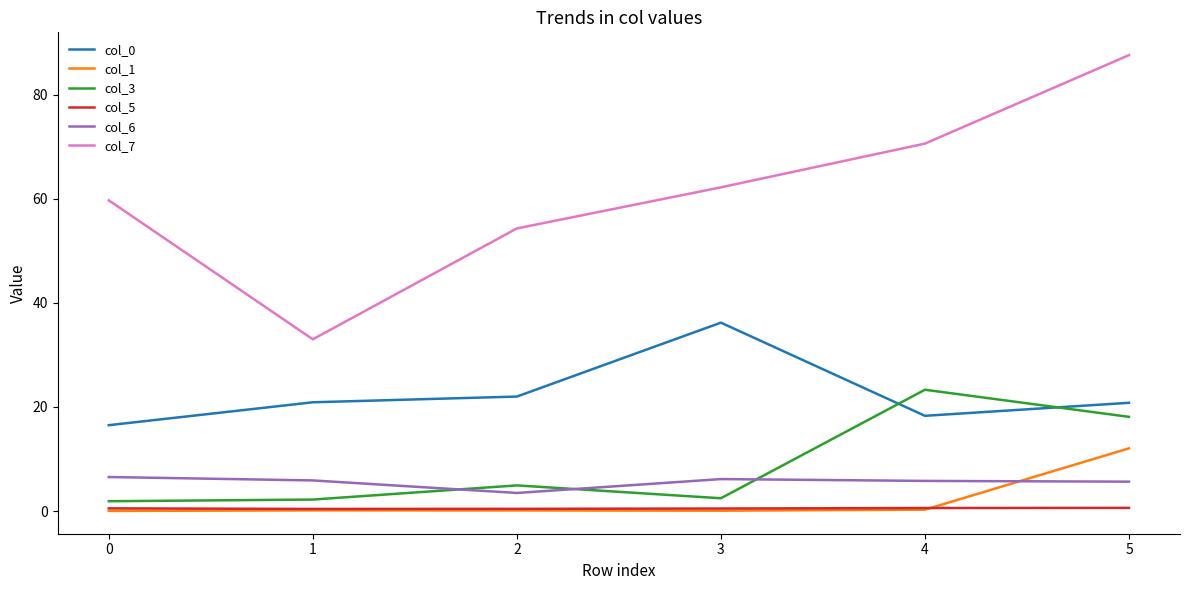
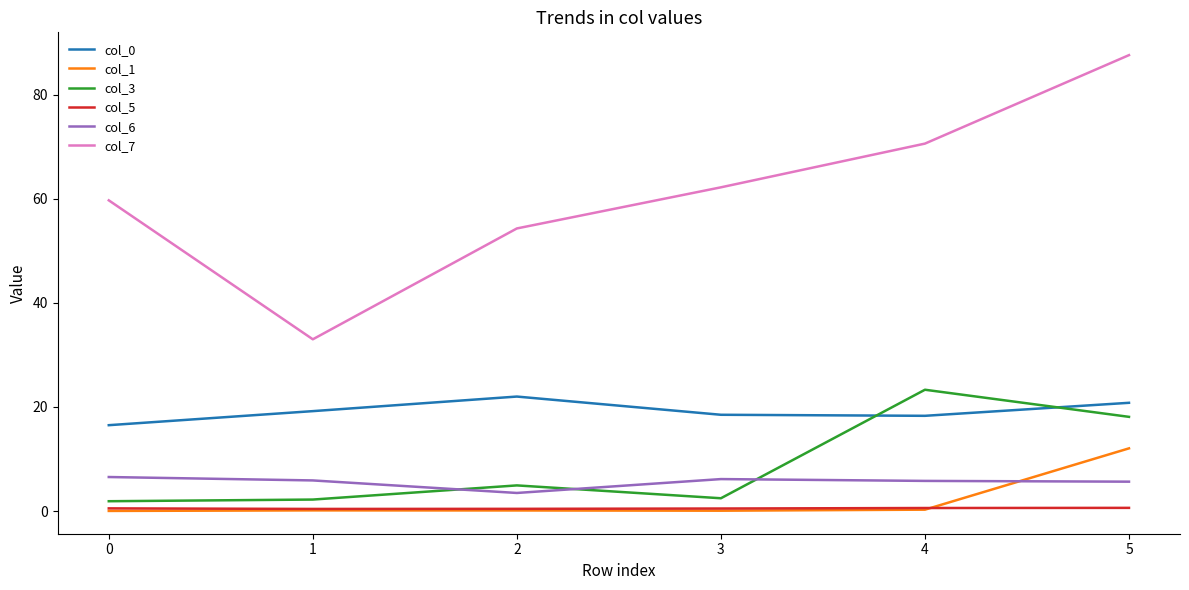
  {
    "col_0": {
      "0": 17,
-     "1": 21,
+     "1": 19,
      "2": 22,
-     "3": 36,
+     "3": 19,
      "4": 18,
      "5": 21
    },
    "col_1": {
      "5": 12
    },
    "col_3": {
      "0": 2,
      "1": 2,
      "2": 5,
      "3": 2,
      "4": 23,
      "5": 18
    },
    "col_5": {
      "5": 1
    },
    "col_6": {
      "0": 7,
      "1": 6,
      "2": 3,
      "3": 6,
      "4": 6,
      "5": 6
    },
    "col_7": {
      "0": 60,
      "1": 33,
      "2": 54,
      "3": 62,
      "4": 71,
      "5": 88
    }
  }
